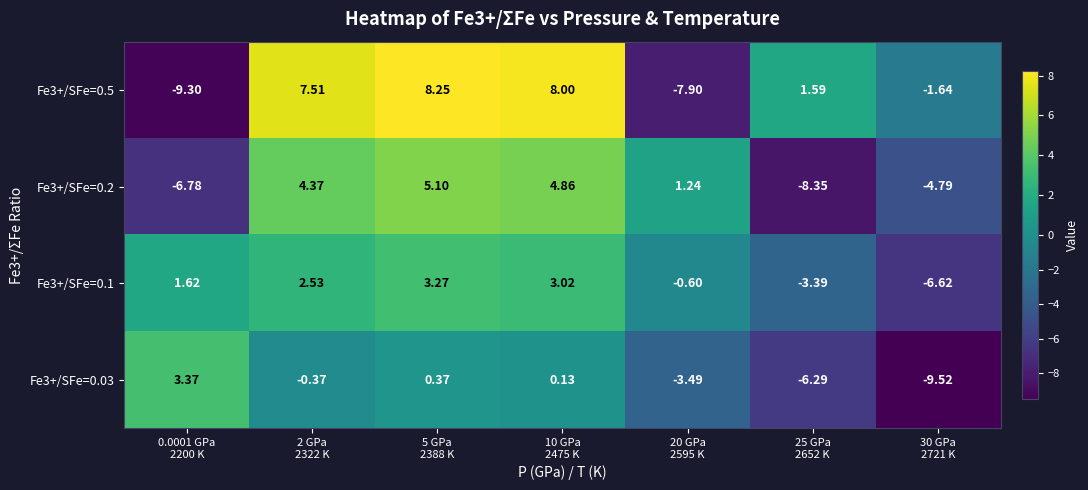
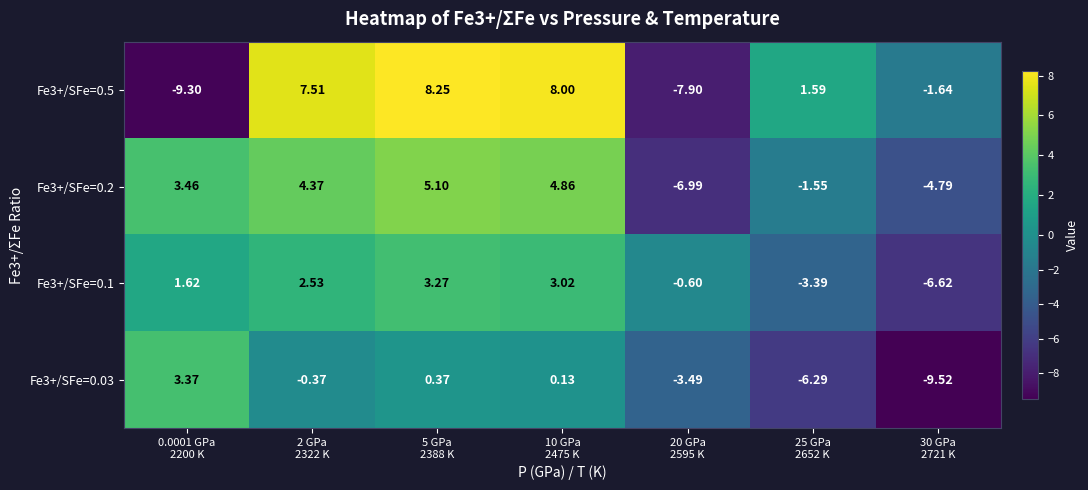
  {
    "Fe3+/SFe=0.5": {
      "0.0001 GPa 2200 K": -9.30,
      "2 GPa 2322 K": 7.51,
      "5 GPa 2388 K": 8.25,
      "10 GPa 2475 K": 8.00,
      "20 GPa 2595 K": -7.90,
      "25 GPa 2652 K": 1.59,
      "30 GPa 2721 K": -1.64
    },
    "Fe3+/SFe=0.2": {
-     "0.0001 GPa 2200 K": -6.78,
+     "0.0001 GPa 2200 K": 3.46,
      "2 GPa 2322 K": 4.37,
      "5 GPa 2388 K": 5.10,
      "10 GPa 2475 K": 4.86,
-     "20 GPa 2595 K": 1.24,
-     "25 GPa 2652 K": -8.35,
+     "20 GPa 2595 K": -6.99,
+     "25 GPa 2652 K": -1.55,
      "30 GPa 2721 K": -4.79
    },
    "Fe3+/SFe=0.1": {
      "0.0001 GPa 2200 K": 1.62,
      "2 GPa 2322 K": 2.53,
      "5 GPa 2388 K": 3.27,
      "10 GPa 2475 K": 3.02,
      "20 GPa 2595 K": -0.60,
      "25 GPa 2652 K": -3.39,
      "30 GPa 2721 K": -6.62
    },
    "Fe3+/SFe=0.03": {
      "0.0001 GPa 2200 K": 3.37,
      "2 GPa 2322 K": -0.37,
      "5 GPa 2388 K": 0.37,
      "10 GPa 2475 K": 0.13,
      "20 GPa 2595 K": -3.49,
      "25 GPa 2652 K": -6.29,
      "30 GPa 2721 K": -9.52
    }
  }
